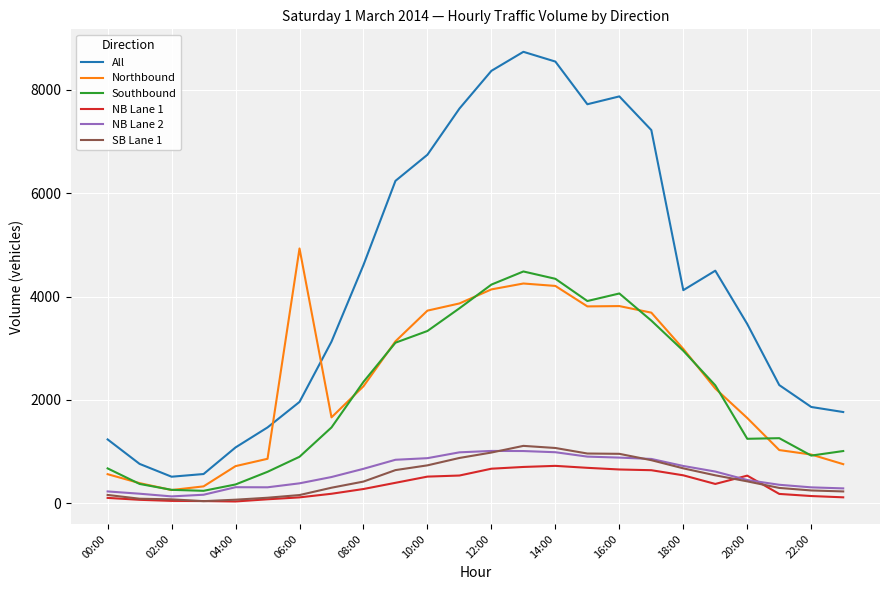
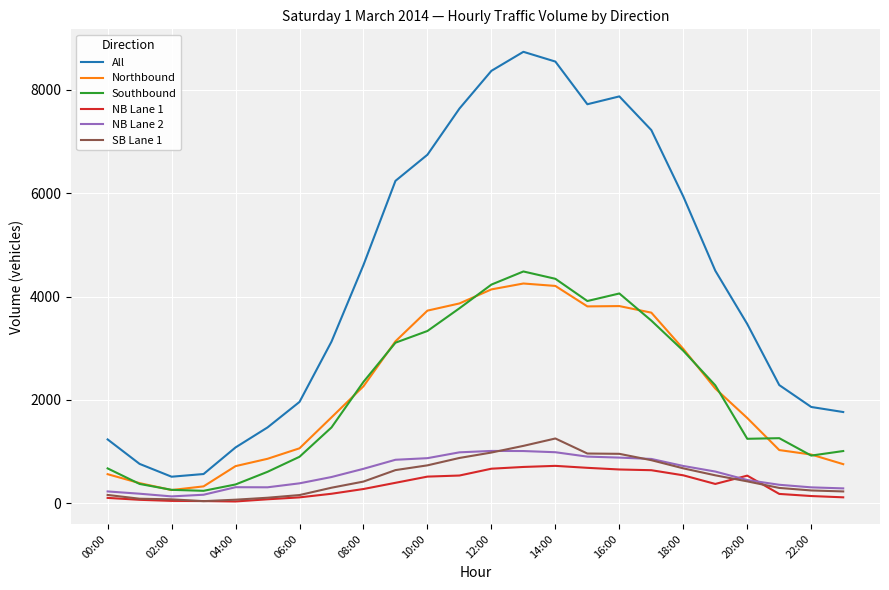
  {
    "All": {
      "00:00": 1200,
      "02:00": 500,
      "04:00": 1100,
      "06:00": 2000,
      "08:00": 4600,
      "10:00": 6700,
      "12:00": 8400,
      "14:00": 8500,
      "16:00": 7900,
-     "18:00": 4100,
+     "18:00": 5900,
      "20:00": 3500,
      "22:00": 1900
    },
    "Northbound": {
      "00:00": 600,
      "04:00": 700,
-     "06:00": 4900,
+     "06:00": 1100,
      "08:00": 2300,
      "10:00": 3700,
      "12:00": 4100,
      "14:00": 4200,
      "16:00": 3800,
      "20:00": 1600
    },
    "Southbound": {
      "00:00": 700,
      "04:00": 400,
      "06:00": 900,
      "08:00": 2300,
      "10:00": 3300,
      "12:00": 4200,
      "14:00": 4300,
      "16:00": 4100,
      "20:00": 1200
    },
    "NB Lane 1": {
      "00:00": 100,
      "08:00": 300,
      "10:00": 500,
      "12:00": 700,
      "14:00": 700,
      "16:00": 700,
      "18:00": 500,
      "20:00": 500,
      "22:00": 100
    },
    "NB Lane 2": {
      "00:00": 200,
      "02:00": 100,
      "04:00": 300,
      "06:00": 400,
      "08:00": 700,
      "10:00": 900,
      "14:00": 1000,
      "16:00": 900,
      "22:00": 300
    },
    "SB Lane 1": {
      "00:00": 200,
      "08:00": 400,
      "10:00": 700,
-     "14:00": 1100,
+     "14:00": 1300,
      "16:00": 1000,
      "22:00": 200
    }
  }
